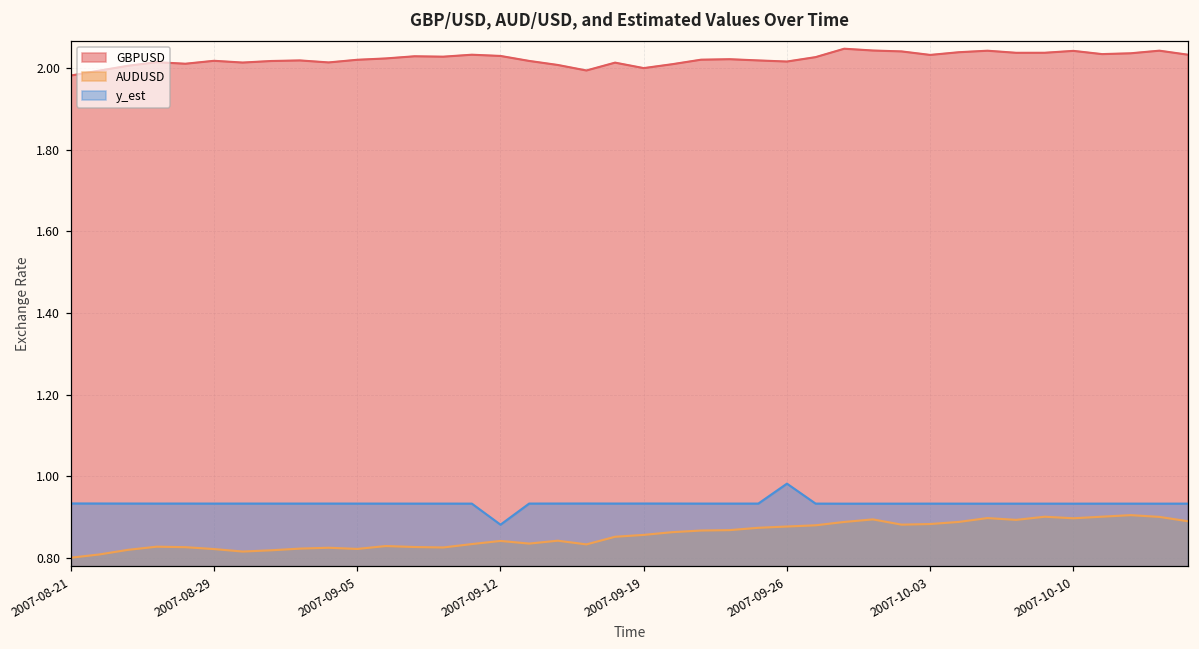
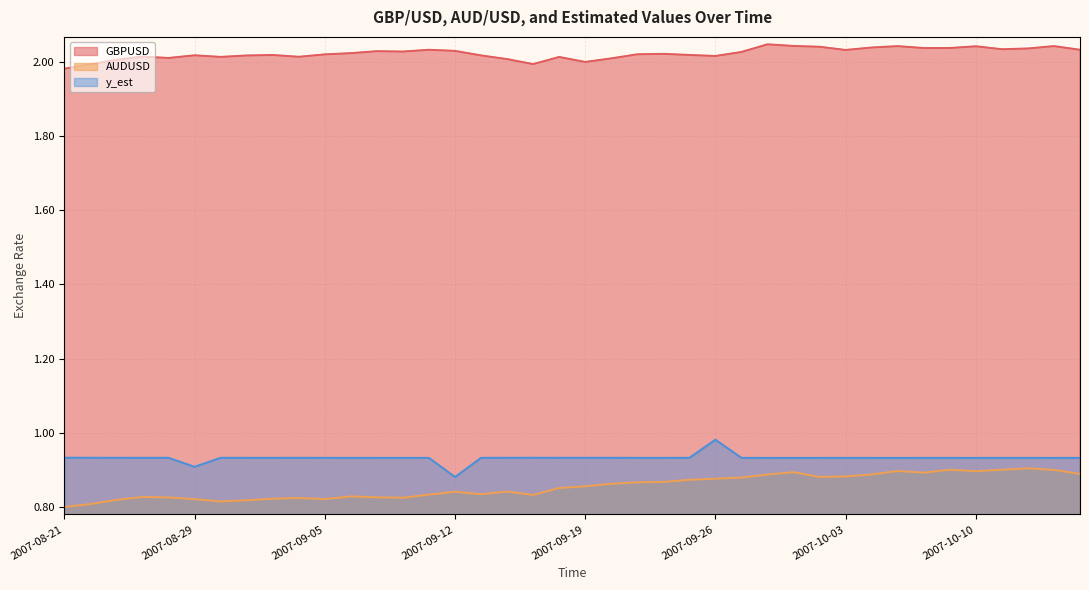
  {
    "y_est": {
      "2007-08-21": 0.93,
-     "2007-08-29": 0.93,
+     "2007-08-29": 0.91,
      "2007-09-05": 0.93,
      "2007-09-12": 0.88,
      "2007-09-19": 0.93,
      "2007-09-26": 0.98,
      "2007-10-03": 0.93,
      "2007-10-10": 0.93
    }
  }
